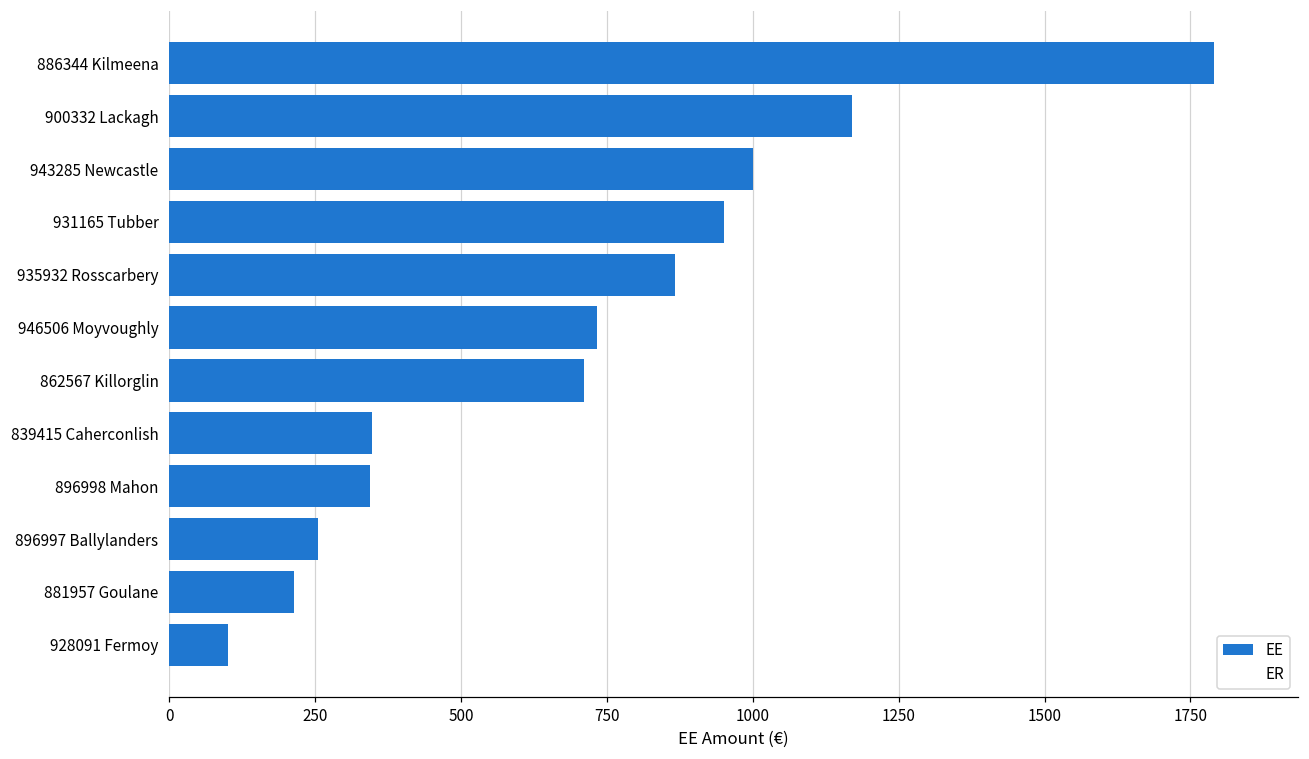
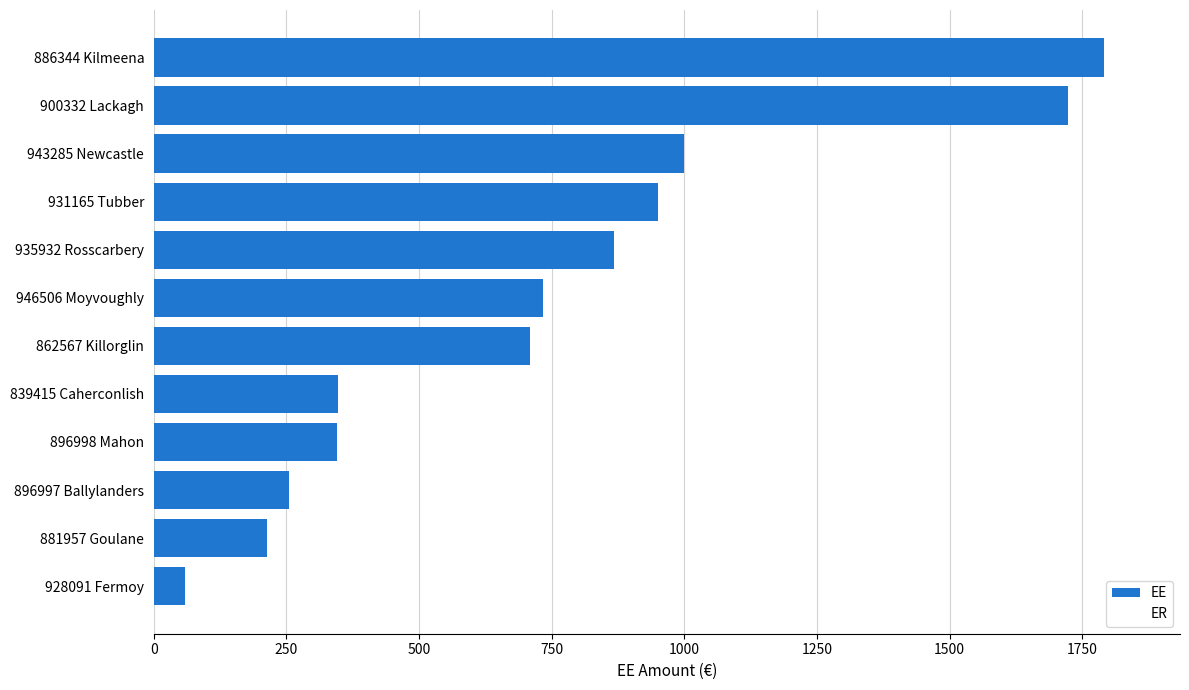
  {
    "EE": {
      "886344 Kilmeena": 1790,
-     "900332 Lackagh": 1170,
+     "900332 Lackagh": 1720,
      "943285 Newcastle": 1000,
      "931165 Tubber": 950,
      "935932 Rosscarbery": 870,
      "946506 Moyvoughly": 730,
      "862567 Killorglin": 710,
      "839415 Caherconlish": 350,
      "896998 Mahon": 340,
      "896997 Ballylanders": 250,
      "881957 Goulane": 210,
-     "928091 Fermoy": 100
+     "928091 Fermoy": 60
    }
  }
